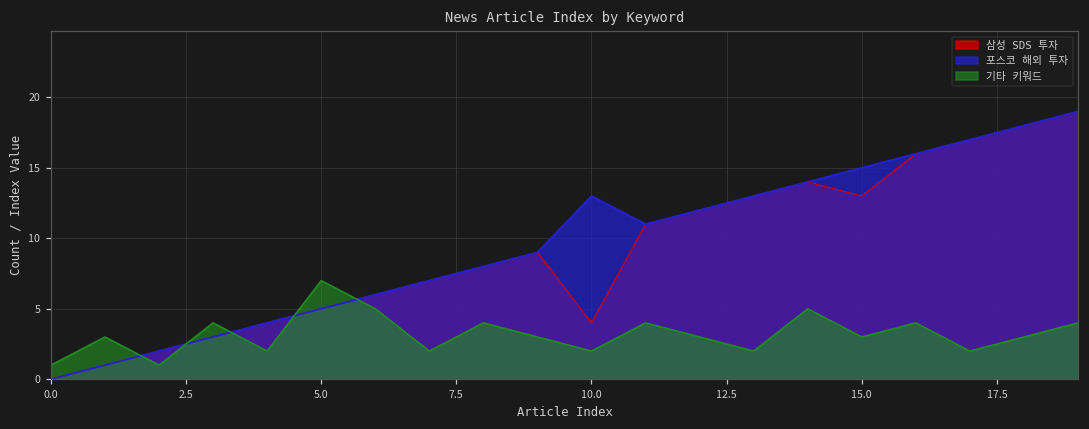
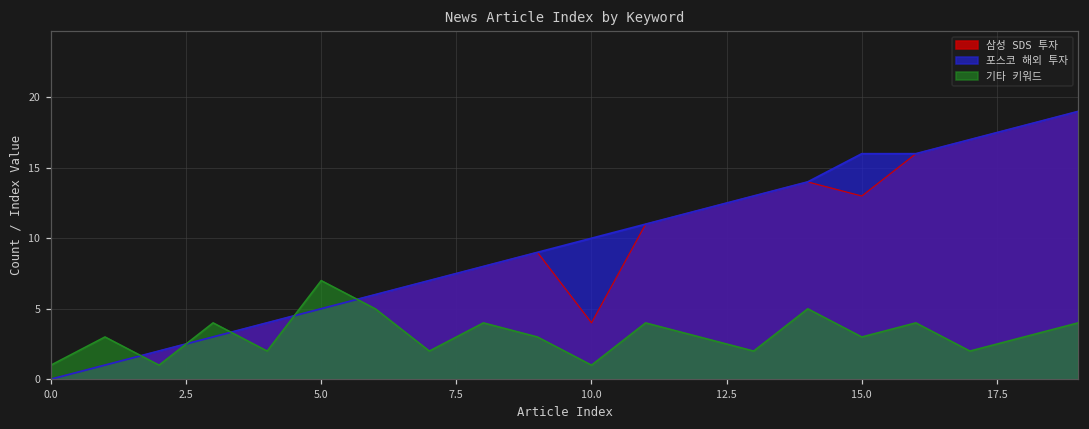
  {
    "삼성 SDS 투자": {
      "10.0": 4,
      "15.0": 13
    },
    "포스코 해외 투자": {
-     "10.0": 13,
-     "15.0": 15
+     "10.0": 10,
+     "15.0": 16
    },
    "기타 키워드": {
      "0.0": 1,
      "5.0": 7,
-     "10.0": 2,
+     "10.0": 1,
      "15.0": 3
    }
  }
